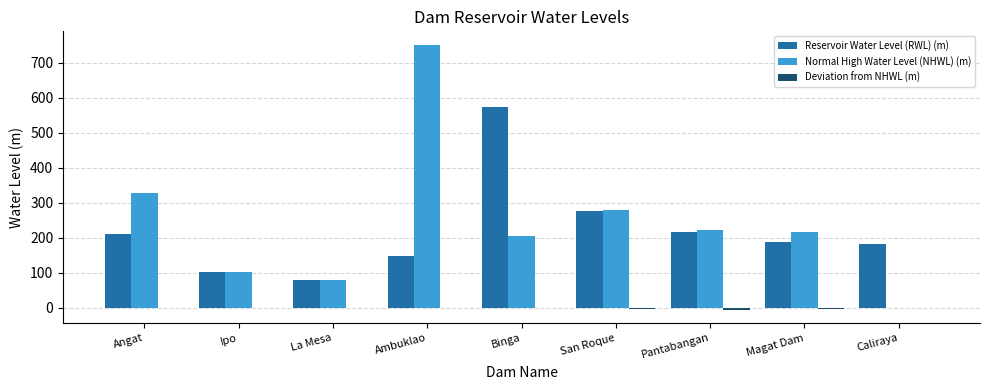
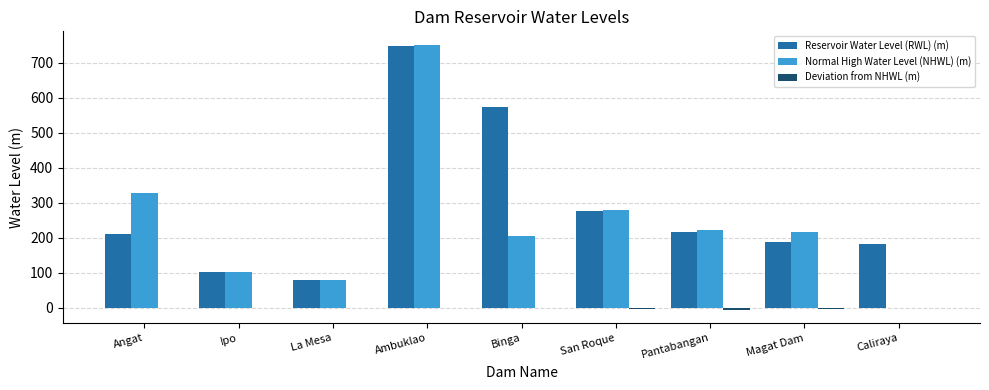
  {
    "Reservoir Water Level (RWL) (m)": {
      "Angat": 210,
      "Ipo": 100,
      "La Mesa": 80,
-     "Ambuklao": 150,
+     "Ambuklao": 750,
      "Binga": 570,
      "San Roque": 280,
      "Pantabangan": 210,
      "Magat Dam": 190,
      "Caliraya": 180
    },
    "Normal High Water Level (NHWL) (m)": {
      "Angat": 330,
      "Ipo": 100,
      "La Mesa": 80,
      "Ambuklao": 750,
      "Binga": 200,
      "San Roque": 280,
      "Pantabangan": 220,
      "Magat Dam": 220,
      "Caliraya": 0
    },
    "Deviation from NHWL (m)": {
      "Caliraya": 0
    }
  }
